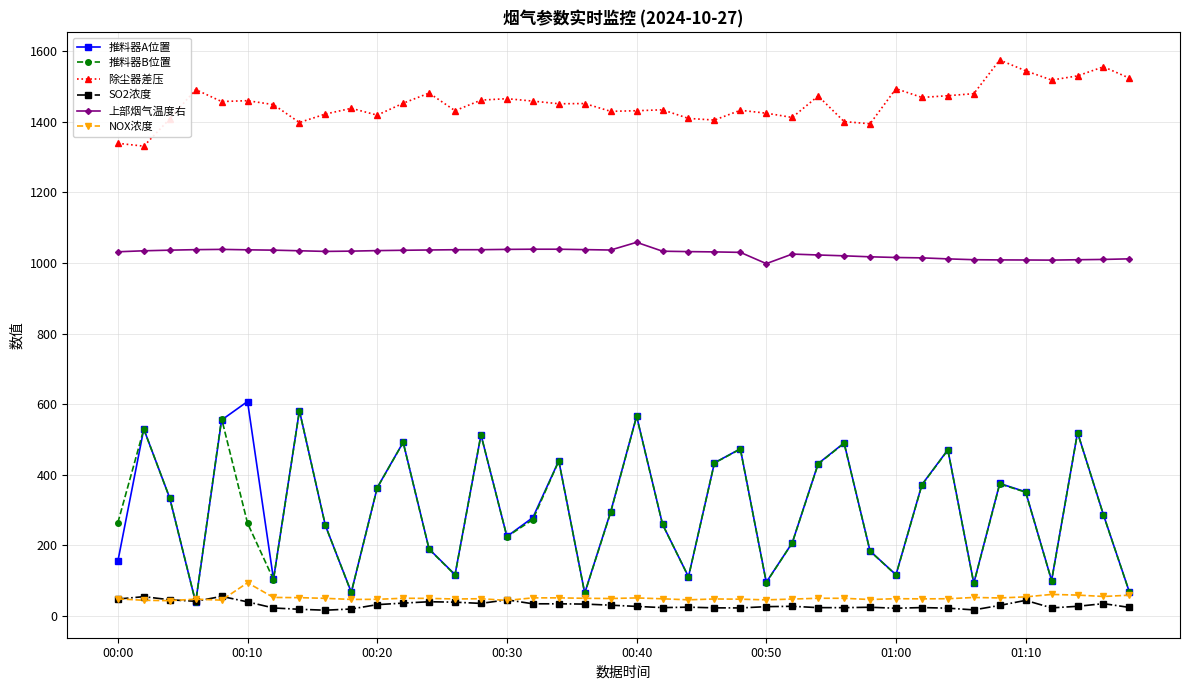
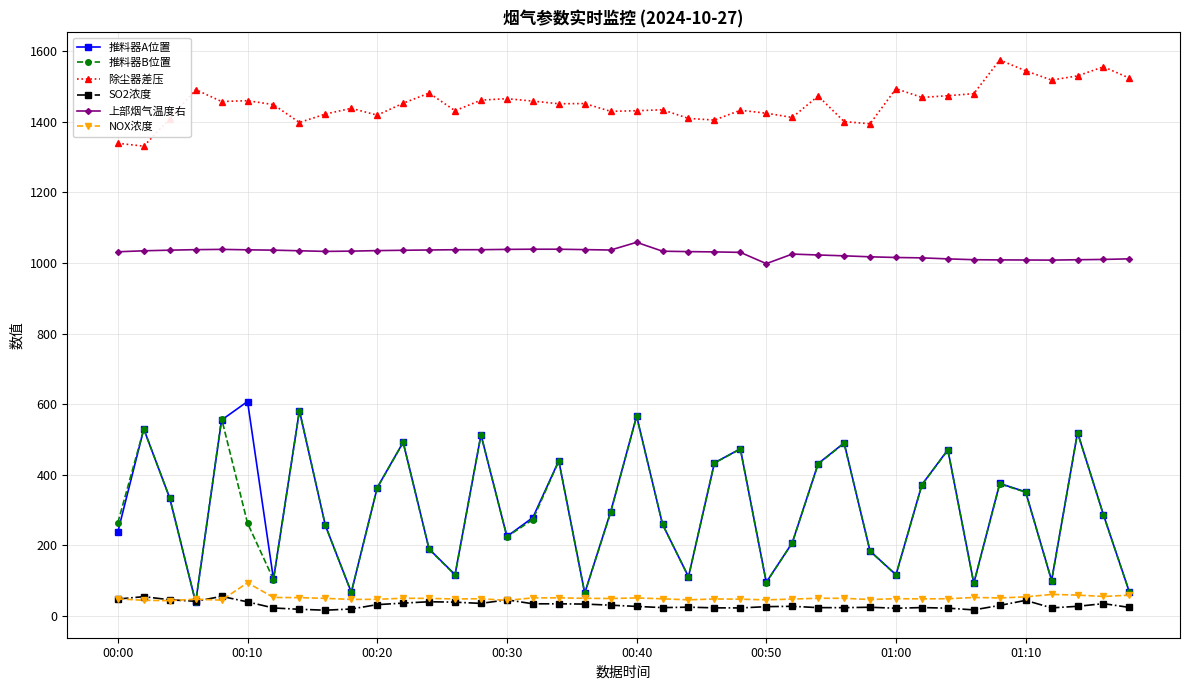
  {
    "推料器A位置": {
-     "00:00": 150,
+     "00:00": 240,
      "00:10": 610
    },
    "推料器B位置": {
      "00:00": 260,
      "00:10": 260
    },
    "除尘器差压": {
      "00:00": 1340,
      "00:10": 1460,
      "00:20": 1420,
      "00:30": 1470,
      "00:40": 1430,
      "00:50": 1420,
      "01:00": 1490,
      "01:10": 1540
    },
    "SO2浓度": {
      "00:10": 40,
      "00:20": 30,
      "00:40": 30,
      "00:50": 30,
      "01:00": 20,
      "01:10": 40
    },
    "上部烟气温度右": {
      "00:00": 1030,
      "00:10": 1040,
      "00:20": 1040,
      "00:30": 1040,
      "00:40": 1060,
      "00:50": 1000,
      "01:00": 1020,
      "01:10": 1010
    },
    "NOX浓度": {
      "00:10": 90,
      "00:20": 50,
      "00:40": 50,
      "00:50": 50,
      "01:00": 50,
      "01:10": 50
    }
  }
